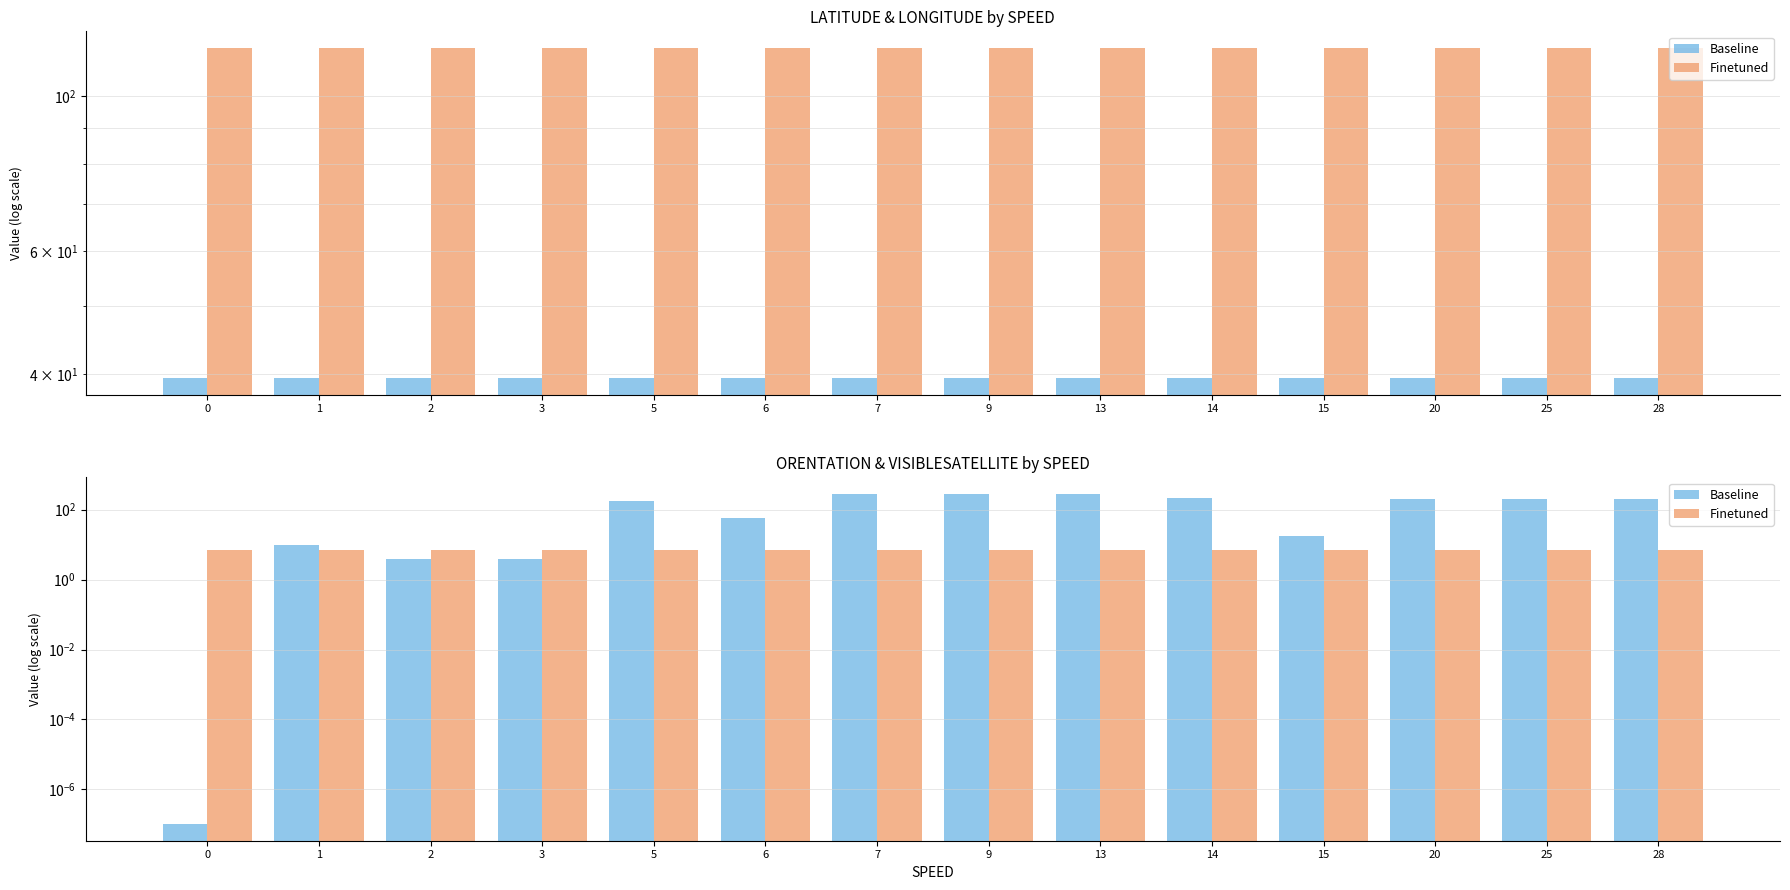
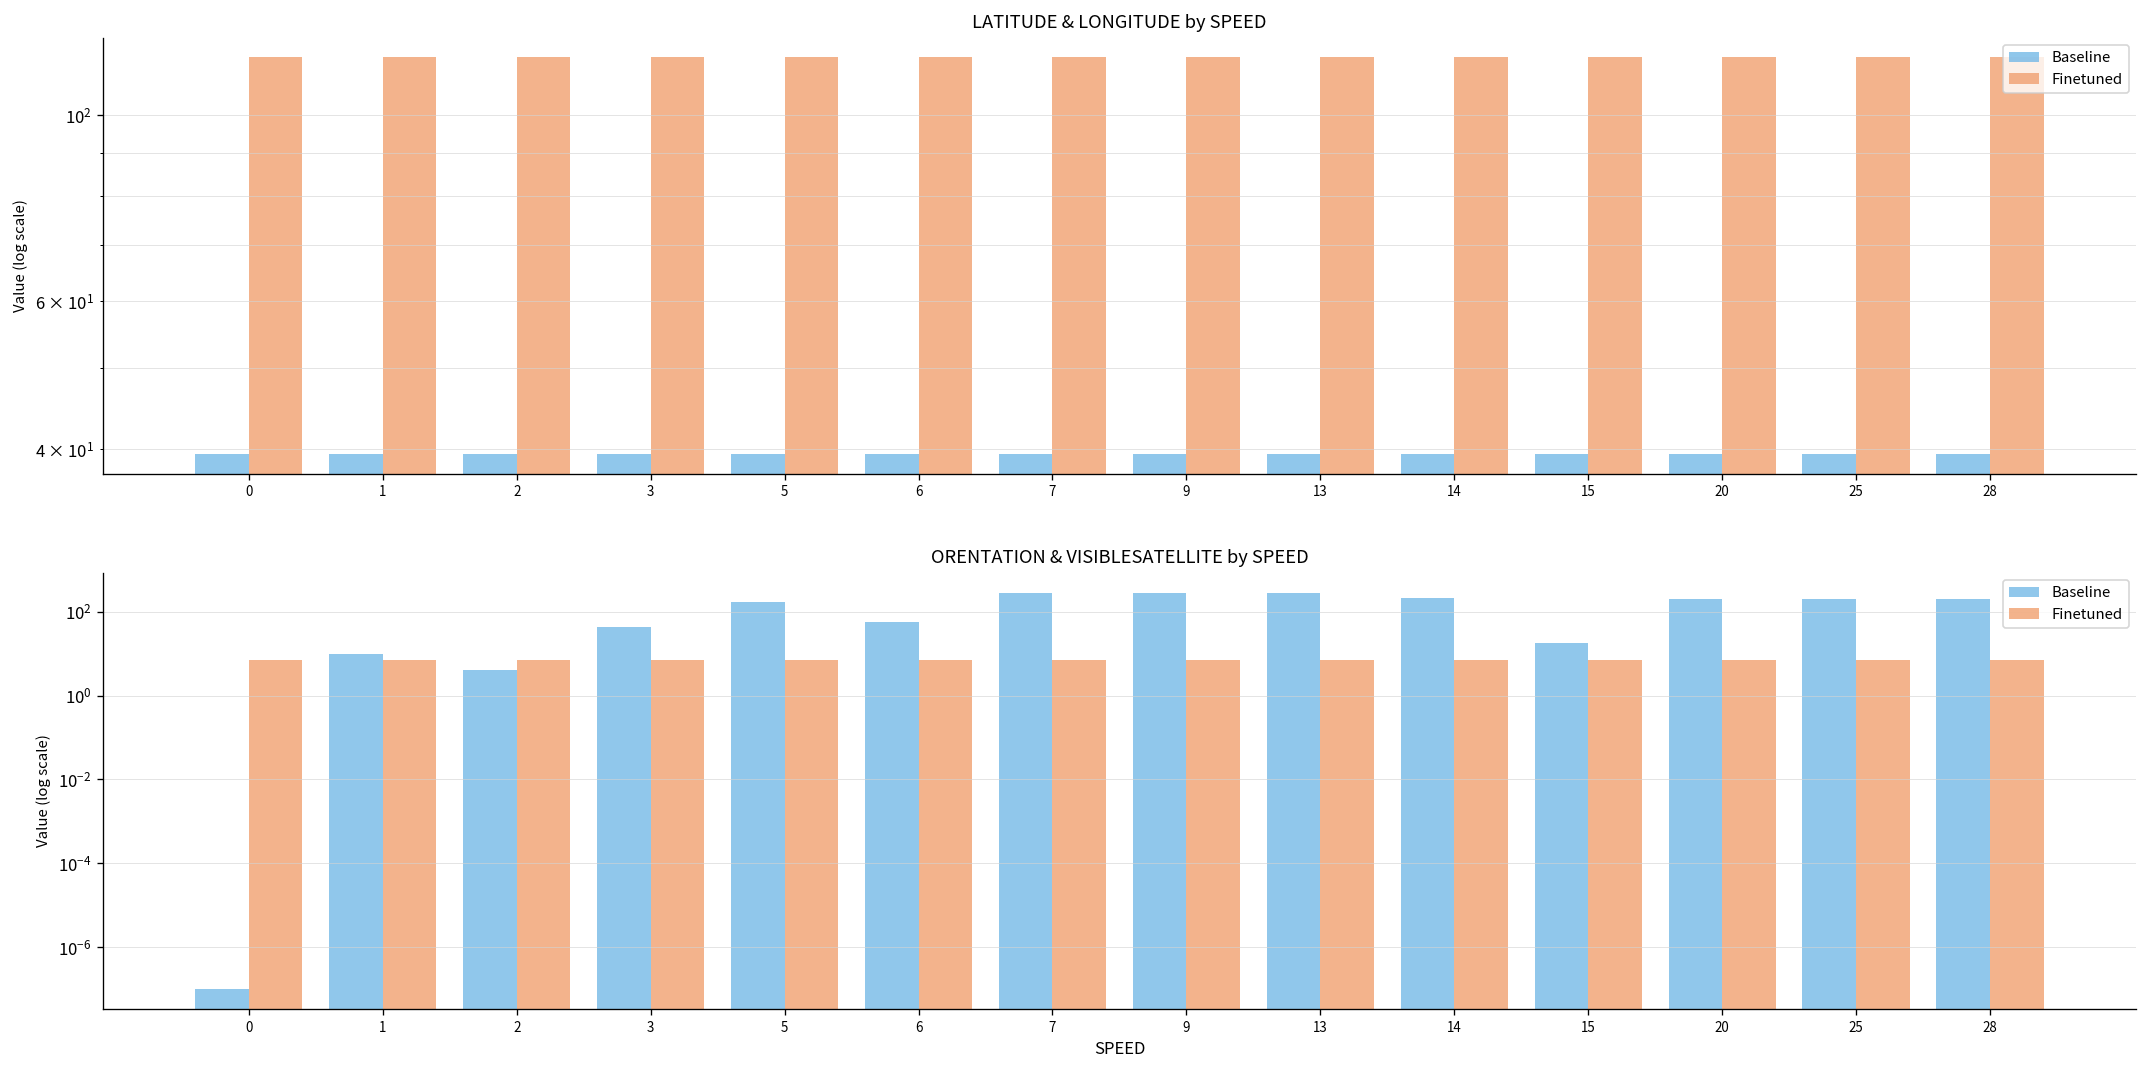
  {
    "ORENTATION & VISIBLESATELLITE by SPEED": {
      "Baseline": {
        "0": 0.00000010,
        "1": 10,
        "2": 4,
-       "3": 4,
+       "3": 40,
        "5": 200,
        "6": 60,
        "7": 300,
        "9": 300,
        "13": 300,
        "14": 200,
        "15": 20,
        "20": 200,
        "25": 200,
        "28": 200
      },
      "Finetuned": {
        "0": 7,
        "1": 7,
        "2": 7,
        "3": 7,
        "5": 7,
        "6": 7,
        "7": 7,
        "9": 7,
        "13": 7,
        "14": 7,
        "15": 7,
        "20": 7,
        "25": 7,
        "28": 7
      }
    }
  }
